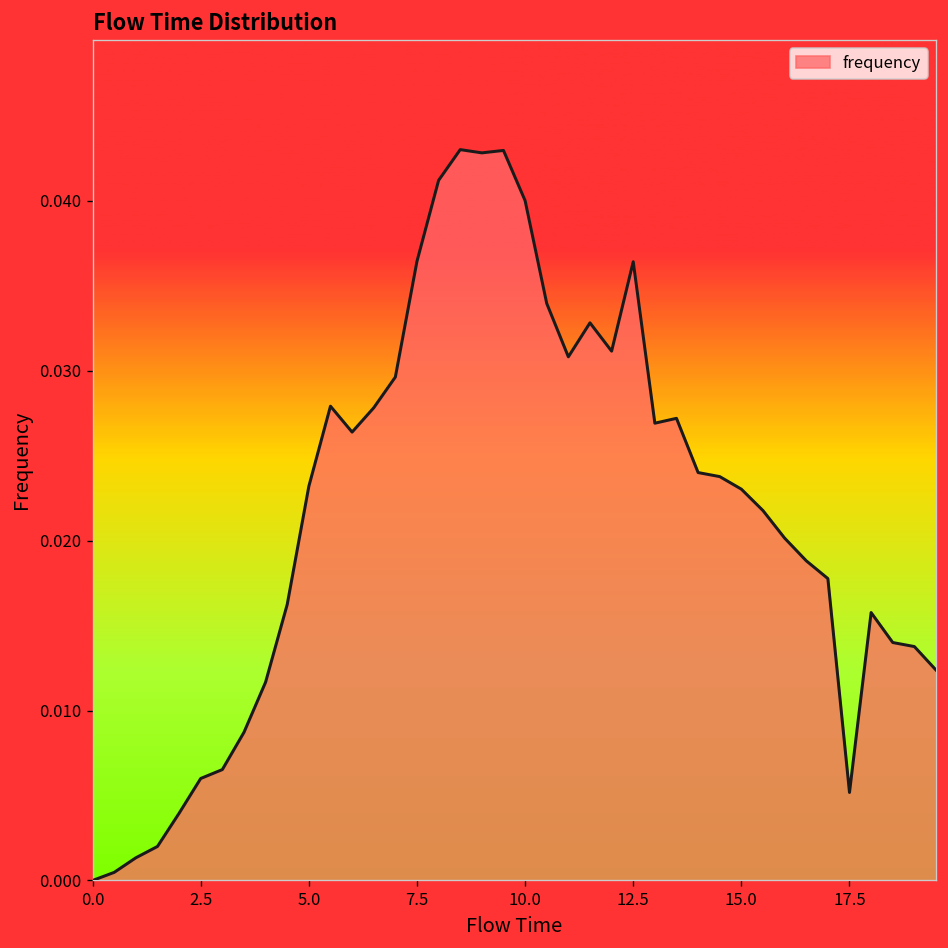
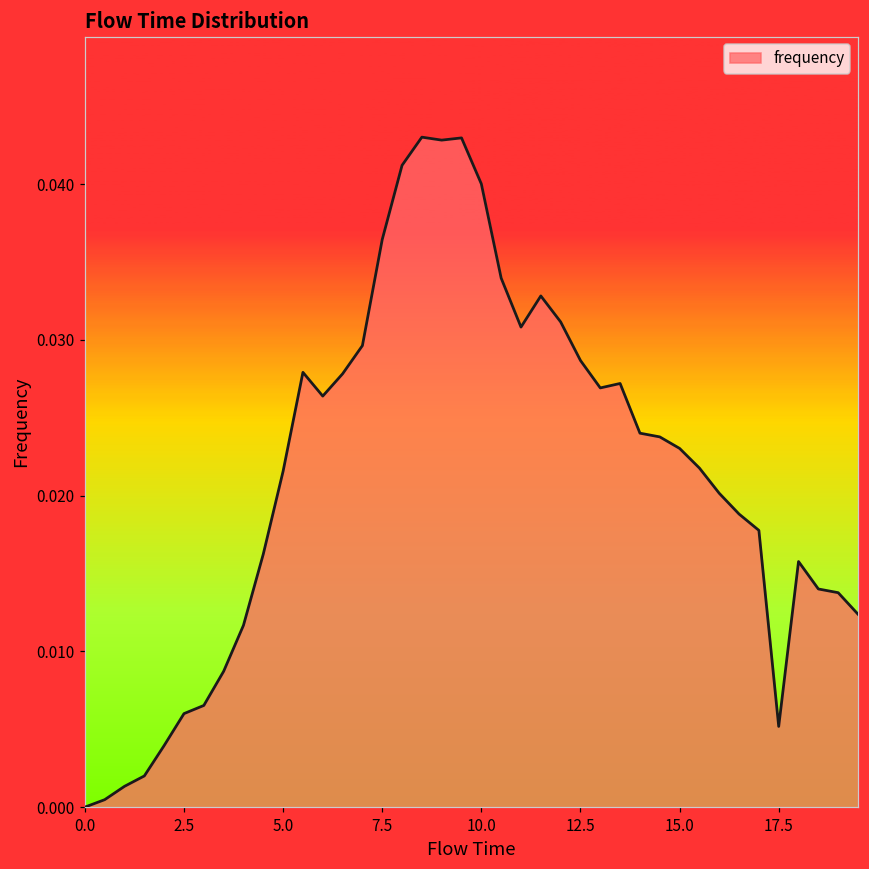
  {
    "0.0": 0.0000,
    "2.5": 0.0060,
-   "5.0": 0.0232,
+   "5.0": 0.0216,
    "7.5": 0.0364,
    "10.0": 0.0400,
-   "12.5": 0.0364,
+   "12.5": 0.0287,
    "15.0": 0.0230,
    "17.5": 0.0052
  }
